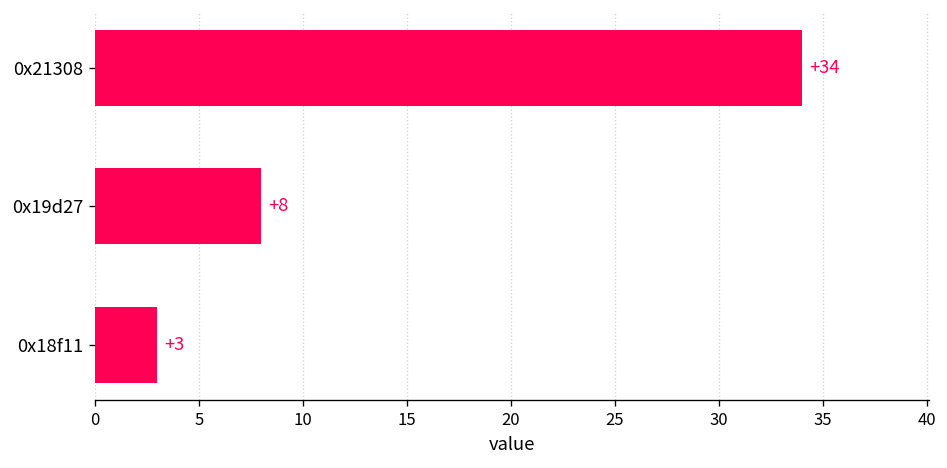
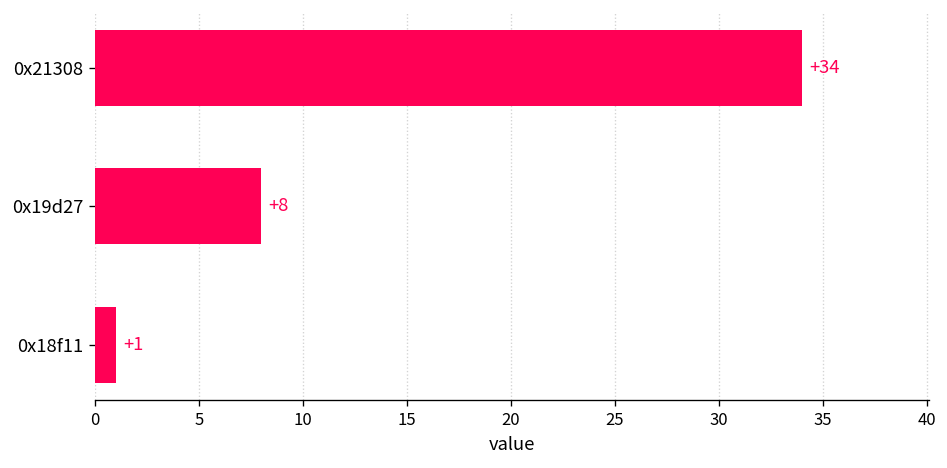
  {
    "0x21308": "+34",
    "0x19d27": "+8",
-   "0x18f11": "+3"
+   "0x18f11": "+1"
  }
